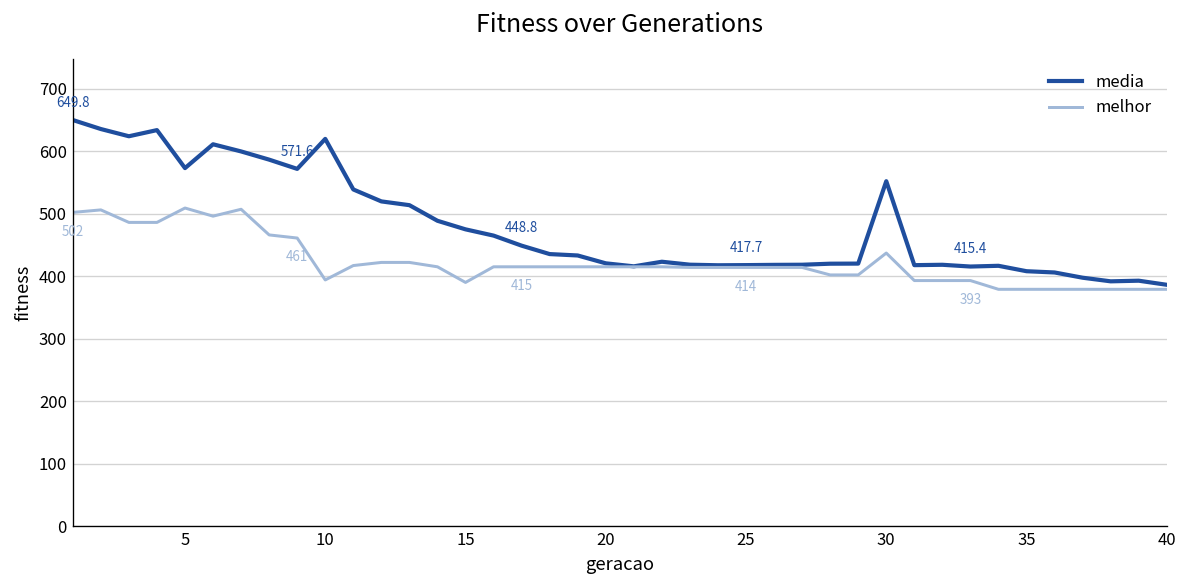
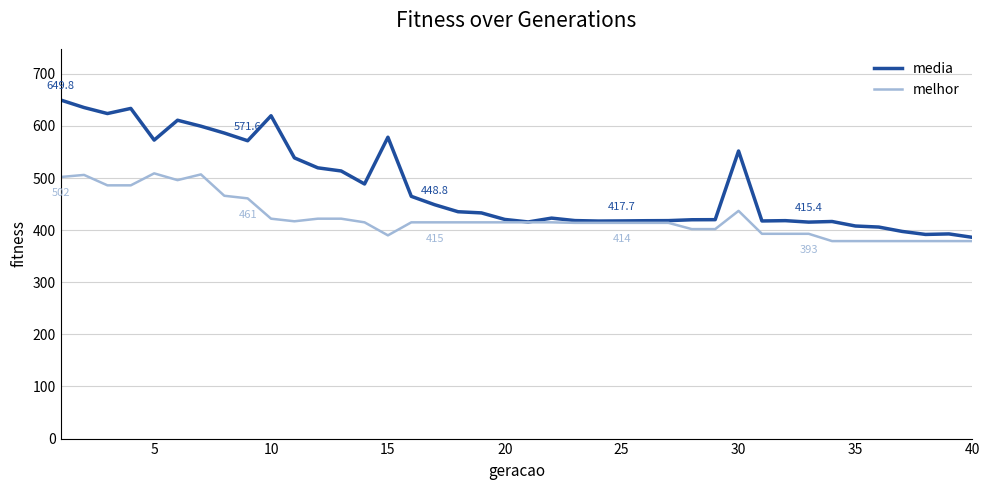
  {
    "media": {
      "5": 570,
      "10": 620,
-     "15": 470,
+     "15": 580,
      "20": 420,
      "30": 550,
      "35": 410,
      "40": 390
    },
    "melhor": {
      "5": 510,
-     "10": 390,
+     "10": 420,
      "15": 390,
      "20": 420,
      "30": 440,
      "35": 380,
      "40": 380
    }
  }
